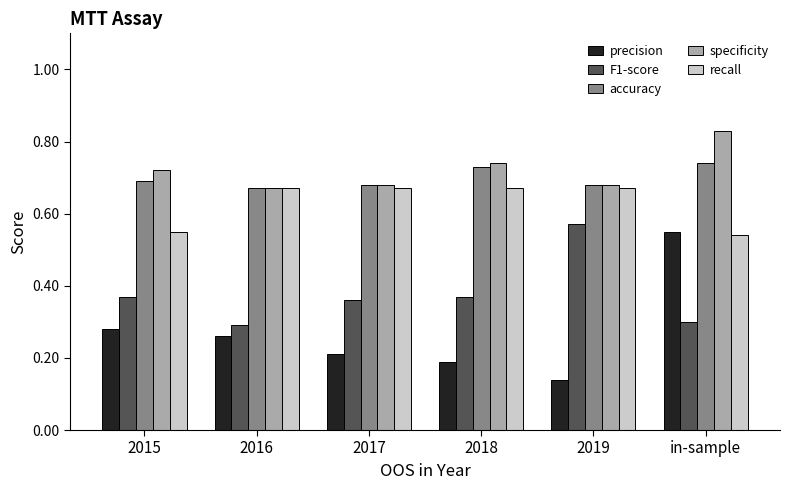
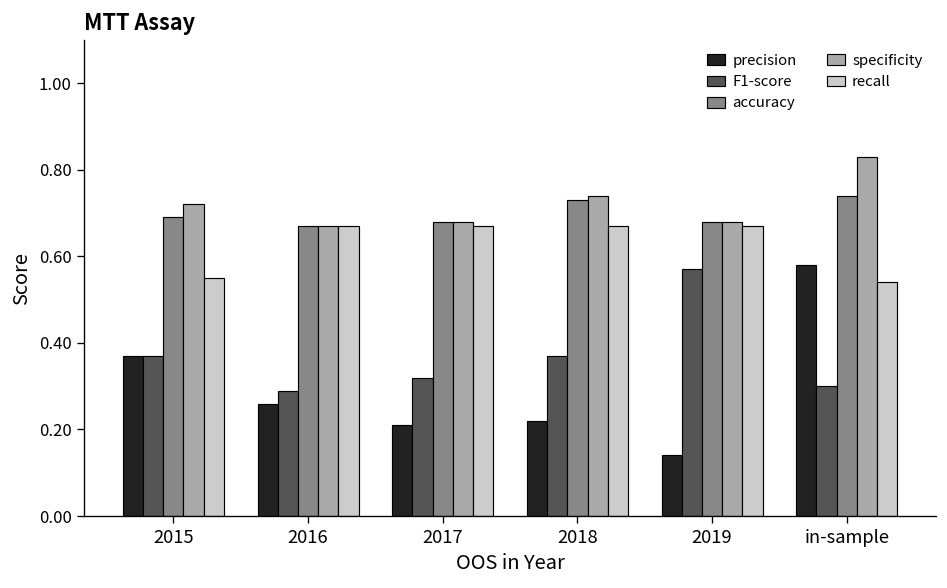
  {
    "precision": {
-     "2015": 0.28,
+     "2015": 0.37,
      "2016": 0.26,
      "2017": 0.21,
-     "2018": 0.19,
+     "2018": 0.22,
      "2019": 0.14,
-     "in-sample": 0.55
+     "in-sample": 0.58
    },
    "F1-score": {
      "2015": 0.37,
      "2016": 0.29,
-     "2017": 0.36,
+     "2017": 0.32,
      "2018": 0.37,
      "2019": 0.57,
      "in-sample": 0.30
    }
  }
